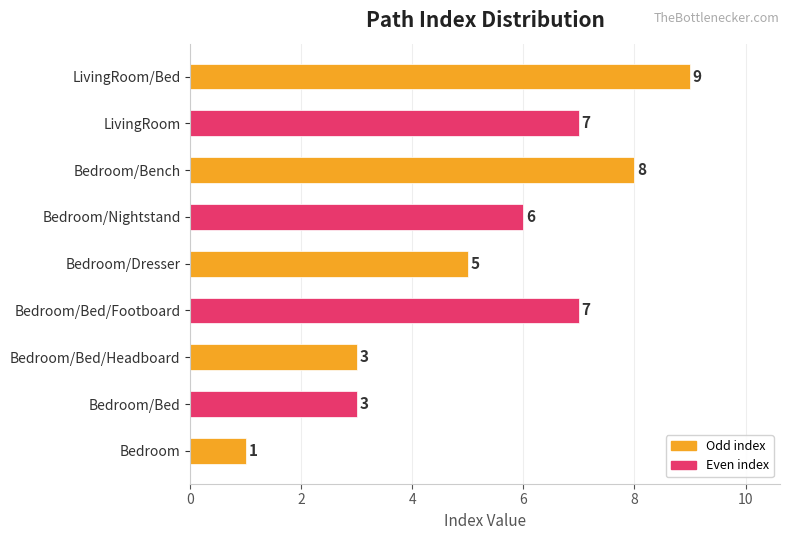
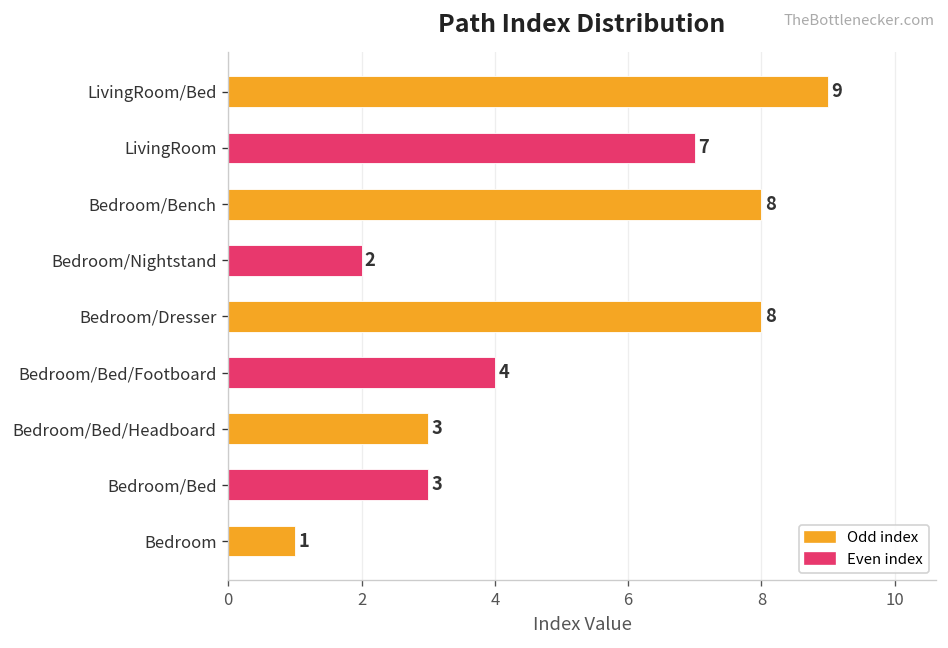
  {
    "LivingRoom/Bed": 9,
    "LivingRoom": 7,
    "Bedroom/Bench": 8,
-   "Bedroom/Nightstand": 6,
-   "Bedroom/Dresser": 5,
-   "Bedroom/Bed/Footboard": 7,
+   "Bedroom/Nightstand": 2,
+   "Bedroom/Dresser": 8,
+   "Bedroom/Bed/Footboard": 4,
    "Bedroom/Bed/Headboard": 3,
    "Bedroom/Bed": 3,
    "Bedroom": 1
  }
